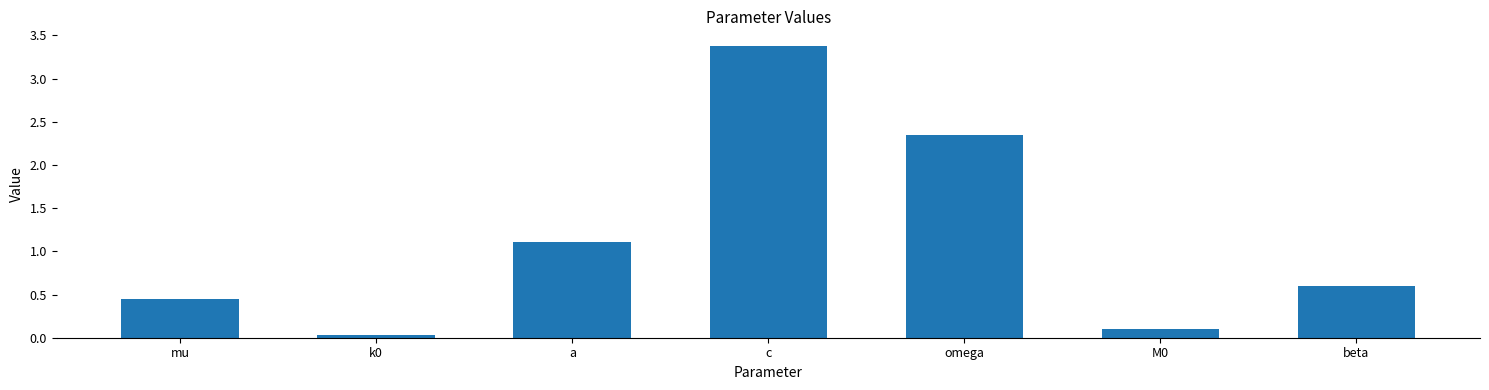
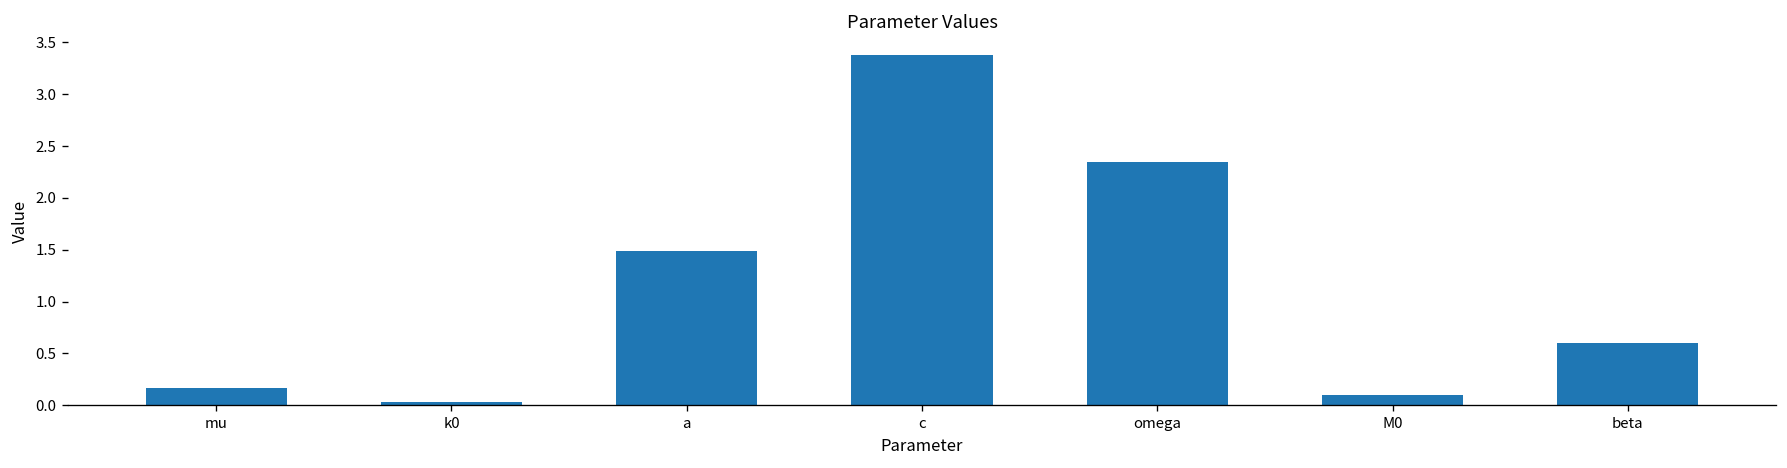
  {
-   "mu": 0.4,
+   "mu": 0.2,
    "k0": 0.0,
-   "a": 1.1,
+   "a": 1.5,
    "c": 3.4,
    "omega": 2.3,
    "M0": 0.1,
    "beta": 0.6
  }
